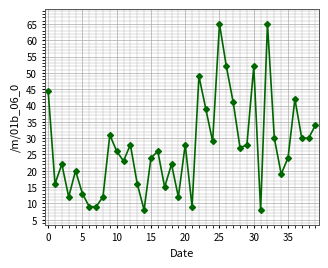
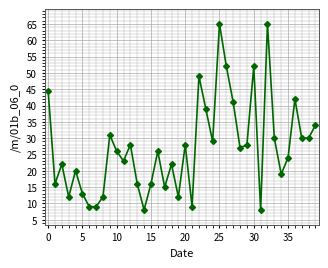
  {
    "0": 45,
    "5": 13,
    "10": 26,
-   "15": 24,
+   "15": 16,
    "20": 28,
    "25": 65,
    "30": 52,
    "35": 24
  }
